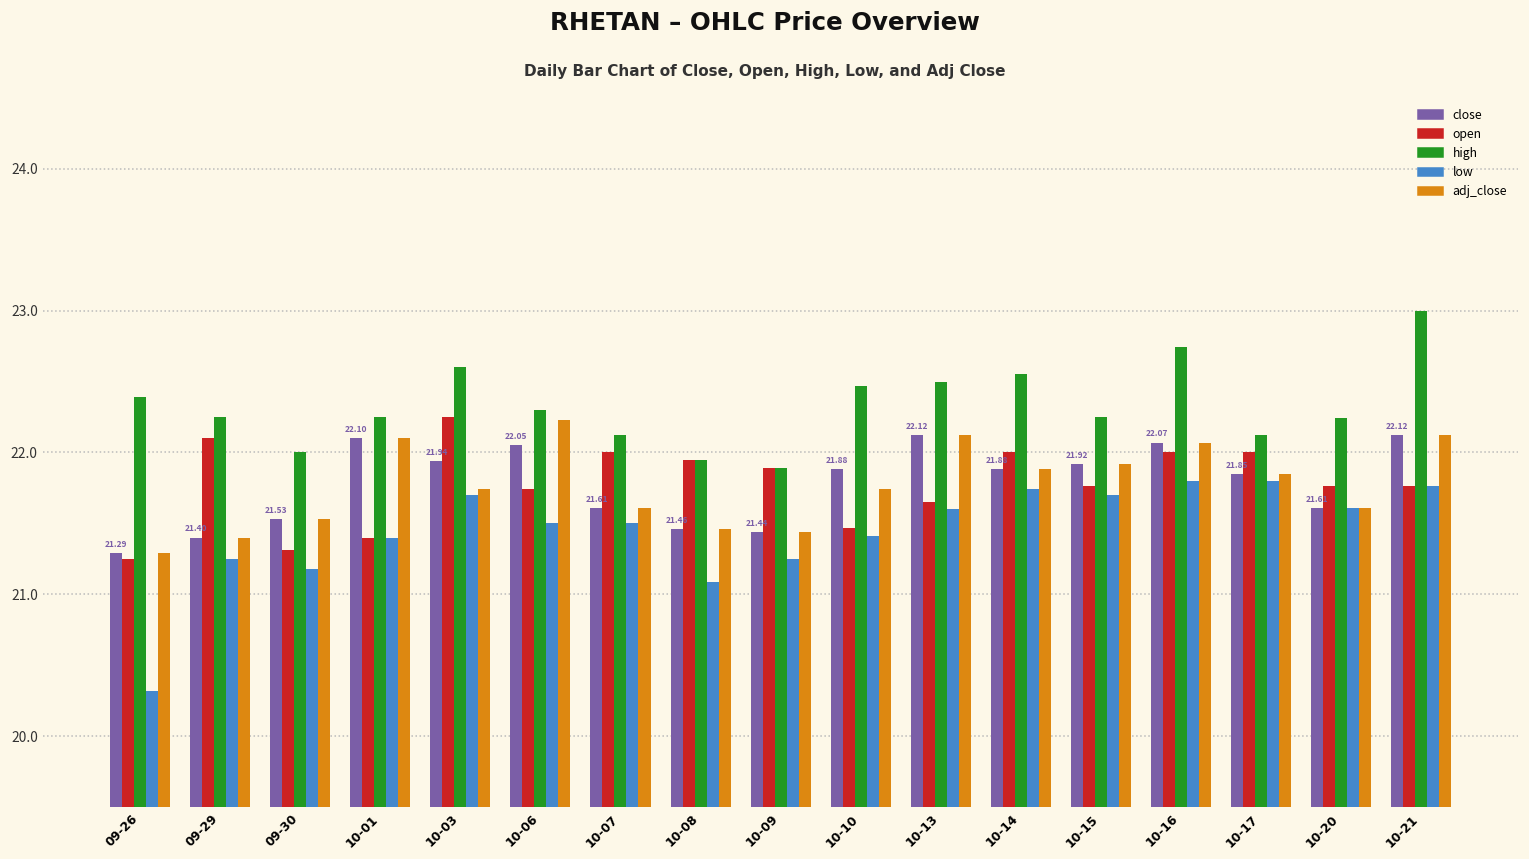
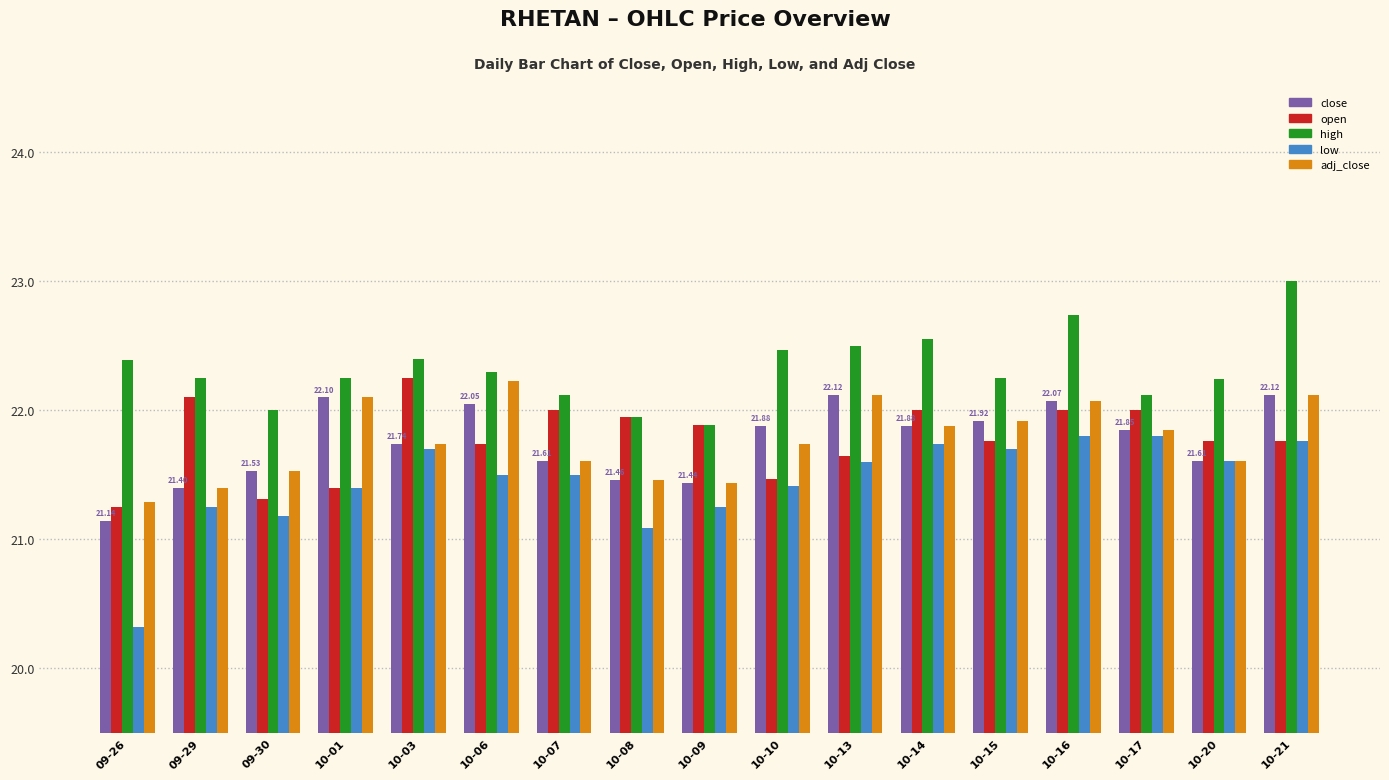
  {
    "close": {
-     "09-26": 21.29,
+     "09-26": 21.14,
      "09-29": 21.40,
      "09-30": 21.53,
      "10-01": 22.10,
-     "10-03": 21.94,
+     "10-03": 21.74,
      "10-06": 22.05,
      "10-07": 21.61,
      "10-08": 21.46,
      "10-09": 21.44,
      "10-10": 21.88,
      "10-13": 22.12,
      "10-14": 21.88,
      "10-15": 21.92,
      "10-16": 22.07,
      "10-17": 21.85,
      "10-20": 21.61,
      "10-21": 22.12
    },
    "open": {
      "09-29": 22.1,
      "09-30": 21.3,
      "10-01": 21.4,
      "10-03": 22.25,
      "10-06": 21.74,
      "10-07": 22.0,
      "10-08": 21.95,
      "10-09": 21.9,
      "10-10": 21.47,
      "10-13": 21.65,
      "10-15": 21.76,
      "10-16": 22.0,
      "10-17": 22.0,
      "10-20": 21.76,
      "10-21": 21.76
    },
    "high": {
      "09-26": 22.4,
      "09-29": 22.25,
      "09-30": 22.0,
      "10-01": 22.25,
-     "10-03": 22.6,
+     "10-03": 22.4,
      "10-06": 22.3,
      "10-07": 22.12,
      "10-08": 21.95,
      "10-09": 21.9,
      "10-10": 22.47,
      "10-13": 22.5,
      "10-14": 22.55,
      "10-15": 22.25,
      "10-16": 22.74,
      "10-17": 22.12,
      "10-20": 22.24,
      "10-21": 23.0
    },
    "low": {
      "09-26": 20.32,
      "09-29": 21.25,
      "09-30": 21.18,
      "10-01": 21.4,
      "10-03": 21.7,
      "10-06": 21.5,
      "10-07": 21.5,
      "10-08": 21.1,
      "10-09": 21.25,
      "10-10": 21.4,
      "10-13": 21.6,
      "10-14": 21.74,
      "10-15": 21.7,
      "10-16": 21.8,
      "10-17": 21.8,
      "10-21": 21.76
    },
    "adj_close": {
      "09-26": 21.3,
      "09-29": 21.4,
      "09-30": 21.53,
      "10-01": 22.1,
      "10-03": 21.74,
      "10-06": 22.23,
      "10-07": 21.6,
      "10-08": 21.46,
      "10-09": 21.44,
      "10-10": 21.74,
      "10-13": 22.12,
      "10-14": 21.88,
      "10-15": 21.92,
      "10-16": 22.07,
      "10-17": 21.85,
      "10-20": 21.6,
      "10-21": 22.12
    }
  }
